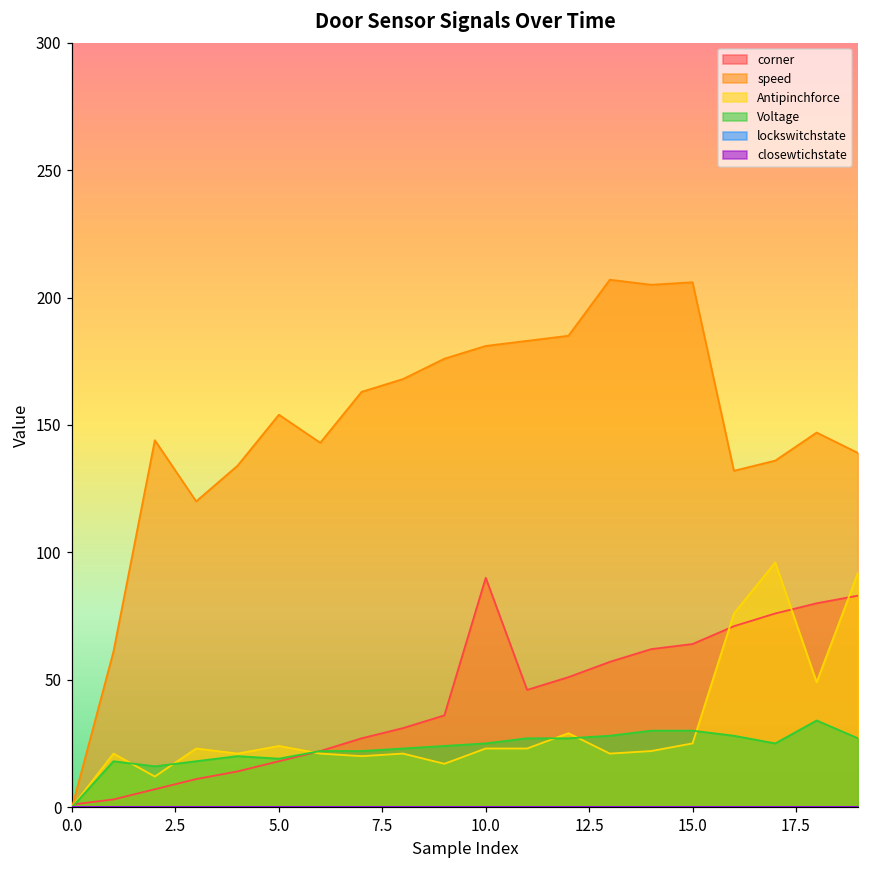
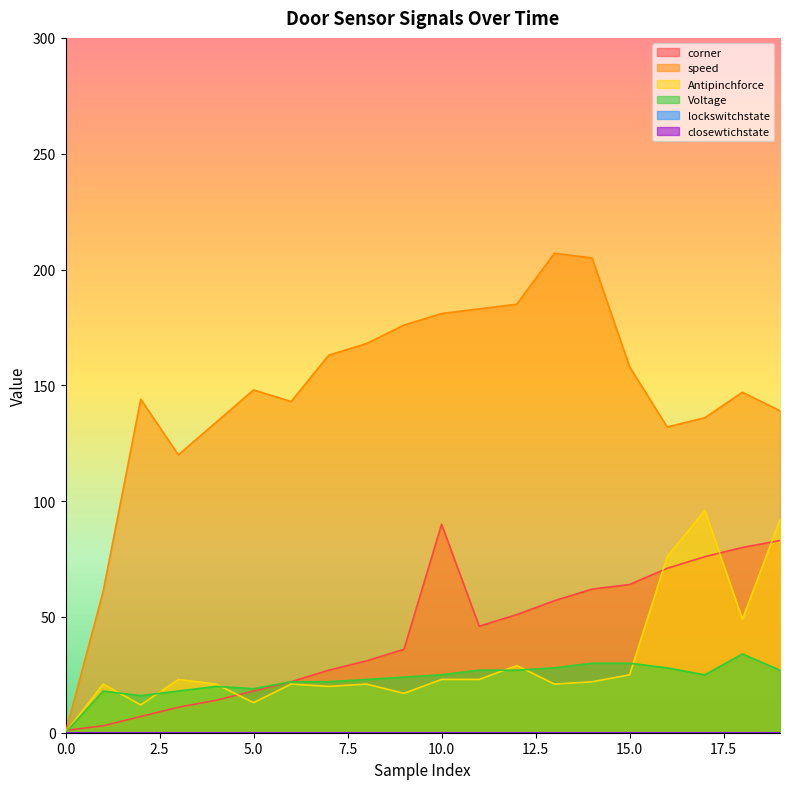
  {
    "corner": {
      "10.0": 90,
      "15.0": 64
    },
    "speed": {
-     "5.0": 154,
+     "5.0": 148,
      "10.0": 181,
-     "15.0": 206
+     "15.0": 158
    },
    "Antipinchforce": {
-     "5.0": 24,
+     "5.0": 13,
      "10.0": 23,
      "15.0": 25
    },
    "Voltage": {
      "10.0": 25,
      "15.0": 30
    },
    "closewtichstate": {
      "5.0": 0,
      "10.0": 0,
      "15.0": 0
    }
  }
